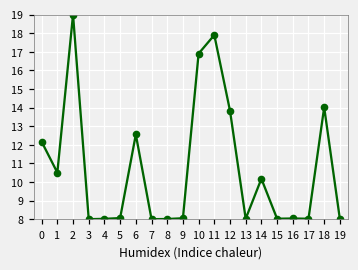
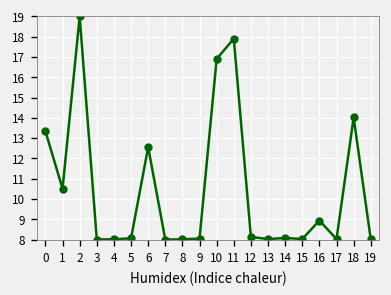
  {
-   "0": 12.2,
+   "0": 13.3,
    "1": 10.5,
    "2": 19.0,
    "3": 8.0,
    "4": 8.0,
    "5": 8.1,
    "6": 12.6,
    "7": 8.0,
    "8": 8.0,
    "9": 8.0,
    "10": 16.9,
    "11": 17.9,
-   "12": 13.8,
+   "12": 8.1,
    "13": 8.0,
-   "14": 10.2,
+   "14": 8.1,
    "15": 8.0,
-   "16": 8.0,
+   "16": 8.9,
    "17": 8.0,
    "18": 14.0,
    "19": 8.0
  }
